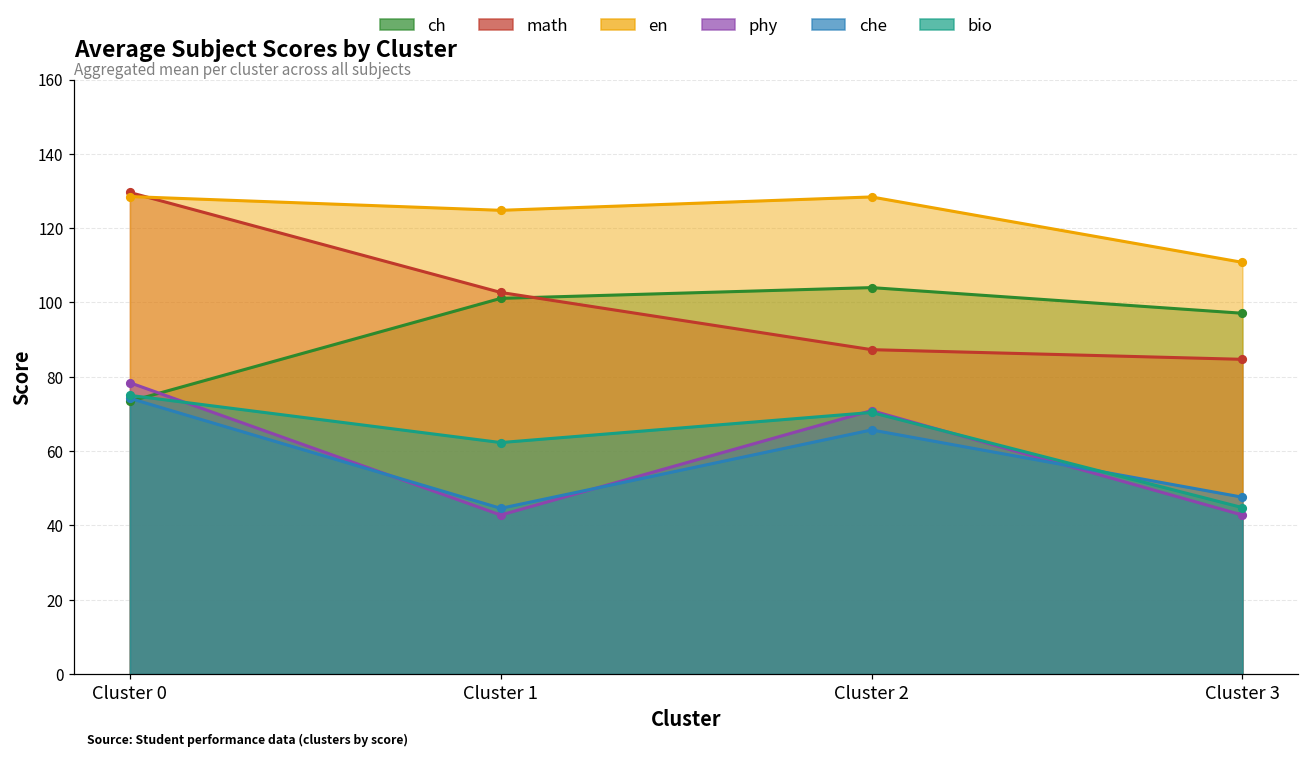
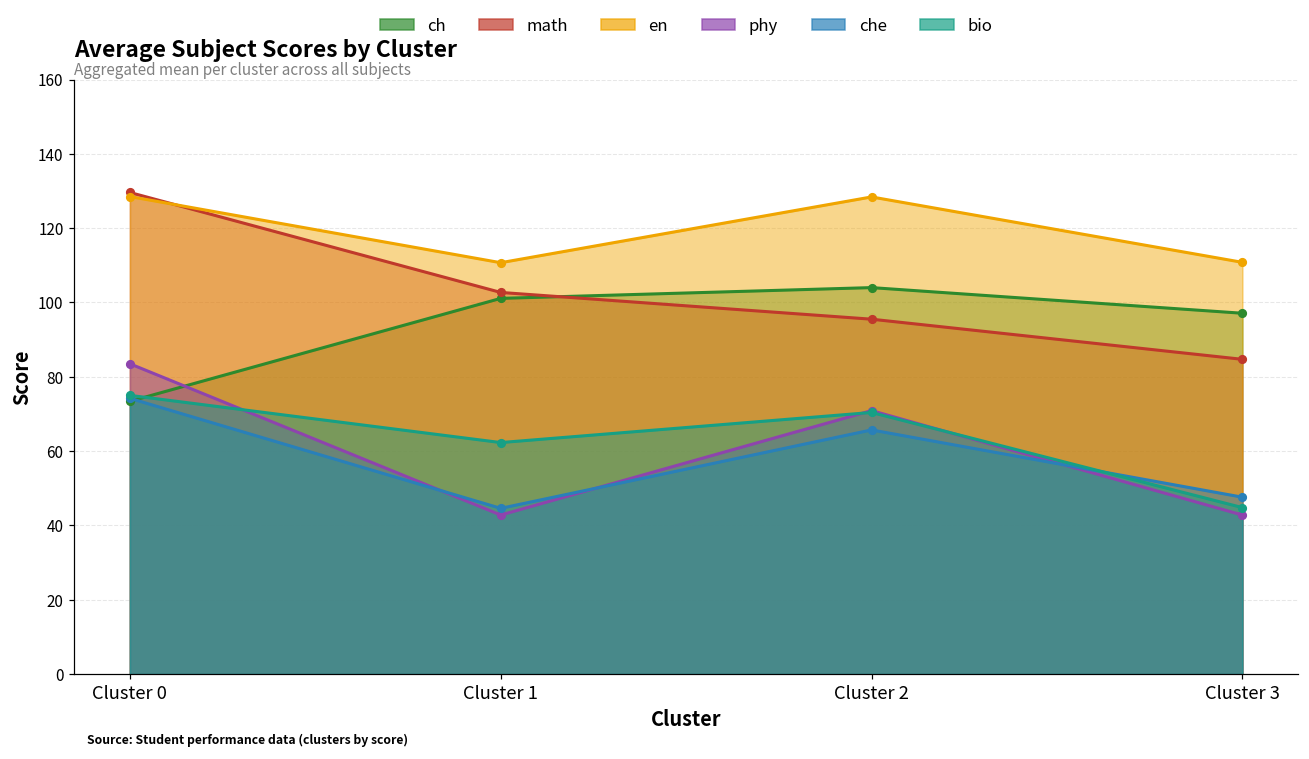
  {
    "ch": {
      "Cluster 0": 73,
      "Cluster 1": 101,
      "Cluster 2": 104,
      "Cluster 3": 97
    },
    "math": {
      "Cluster 0": 130,
      "Cluster 1": 103,
-     "Cluster 2": 87,
+     "Cluster 2": 96,
      "Cluster 3": 85
    },
    "en": {
      "Cluster 0": 129,
-     "Cluster 1": 125,
+     "Cluster 1": 111,
      "Cluster 2": 128,
      "Cluster 3": 111
    },
    "phy": {
-     "Cluster 0": 78,
+     "Cluster 0": 84,
      "Cluster 1": 43,
      "Cluster 3": 43
    }
  }
